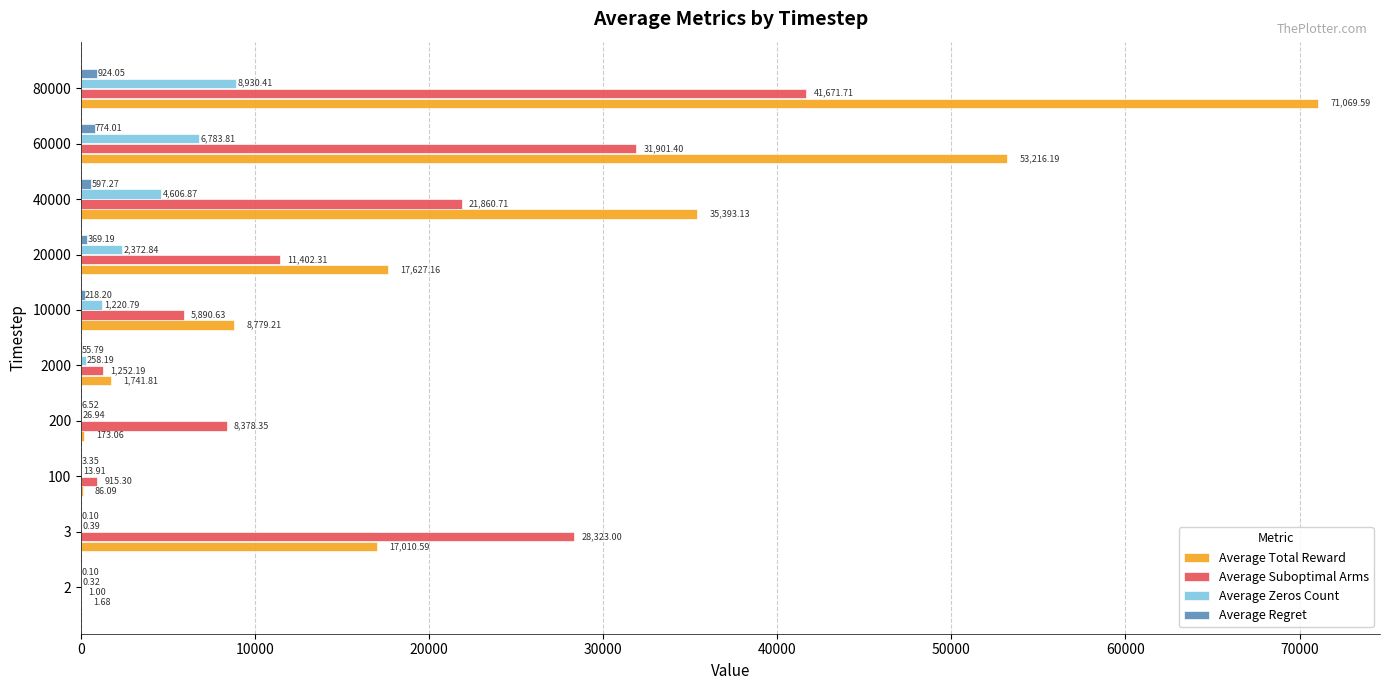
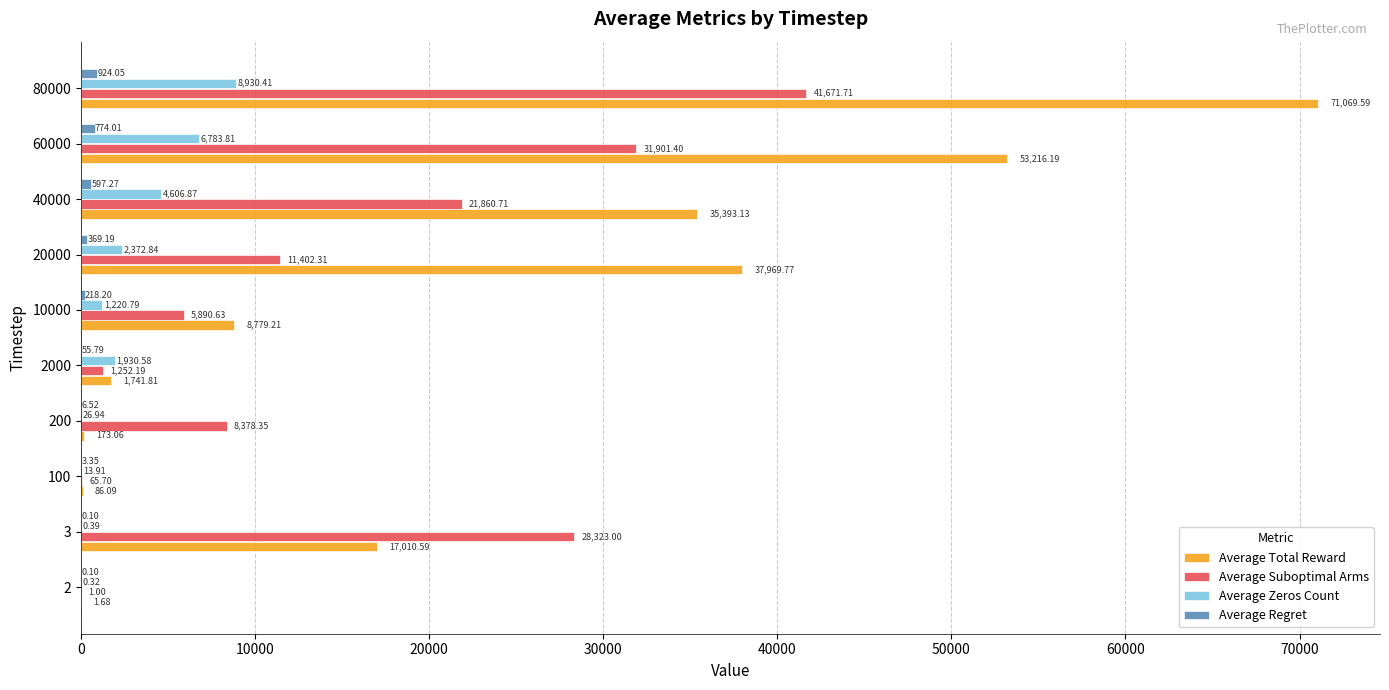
  {
    "Average Total Reward": {
      "80000": "71,069.59",
      "60000": "53,216.19",
      "40000": "35,393.13",
-     "20000": "17,627.16",
+     "20000": "37,969.77",
      "10000": "8,779.21",
      "2000": "1,741.81",
      "200": "173.06",
      "100": "86.09",
      "3": "17,010.59",
      "2": "1.68"
    },
    "Average Suboptimal Arms": {
      "80000": "41,671.71",
      "60000": "31,901.40",
      "40000": "21,860.71",
      "20000": "11,402.31",
      "10000": "5,890.63",
      "2000": "1,252.19",
      "200": "8,378.35",
-     "100": "915.30",
+     "100": "65.70",
      "3": "28,323.00",
      "2": "1.00"
    },
    "Average Zeros Count": {
      "80000": "8,930.41",
      "60000": "6,783.81",
      "40000": "4,606.87",
      "20000": "2,372.84",
      "10000": "1,220.79",
-     "2000": "258.19",
+     "2000": "1,930.58",
      "200": "26.94",
      "100": "13.91",
      "3": "0.39",
      "2": "0.32"
    },
    "Average Regret": {
      "80000": "924.05",
      "60000": "774.01",
      "40000": "597.27",
      "20000": "369.19",
      "10000": "218.20",
      "2000": "55.79",
      "200": "6.52",
      "100": "3.35",
      "3": "0.10",
      "2": "0.10"
    }
  }
